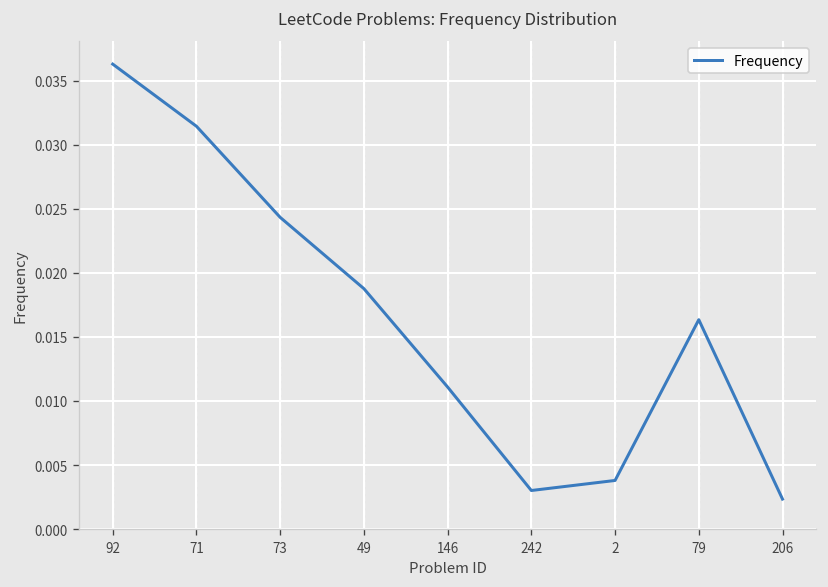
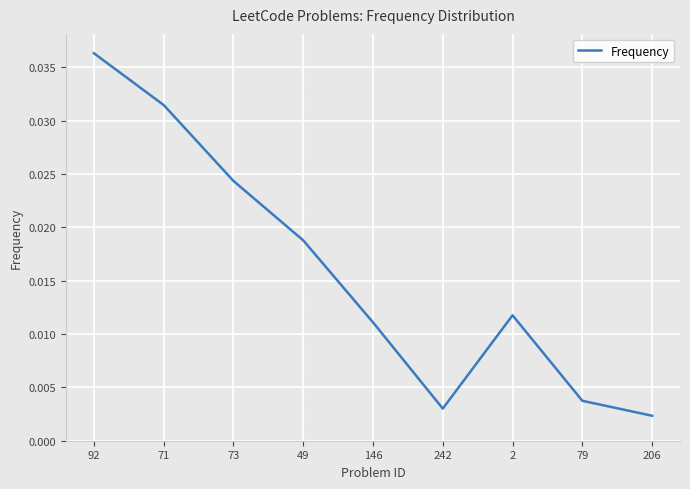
  {
    "92": 0.0363,
    "71": 0.0315,
    "73": 0.0243,
    "49": 0.0188,
    "146": 0.0111,
    "242": 0.0030,
-   "2": 0.0038,
-   "79": 0.0163,
+   "2": 0.0118,
+   "79": 0.0037,
    "206": 0.0023
  }
